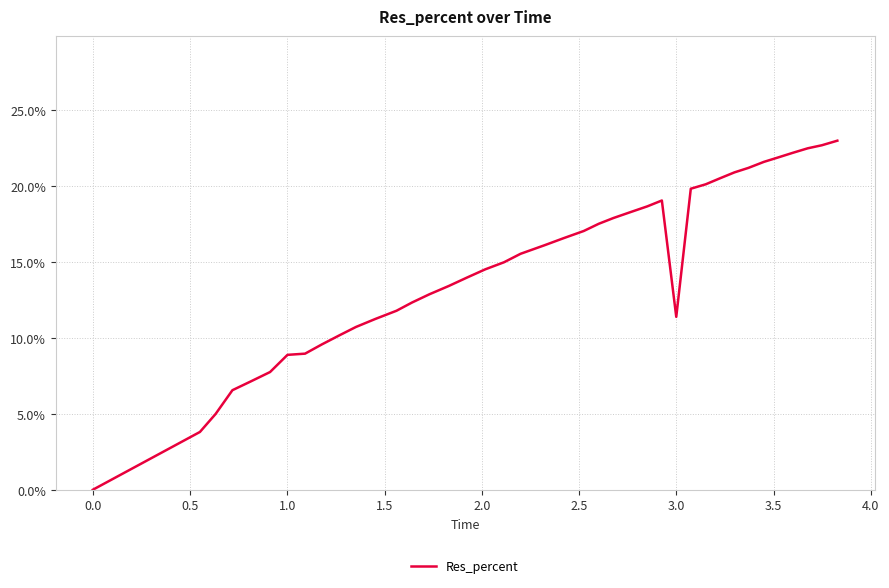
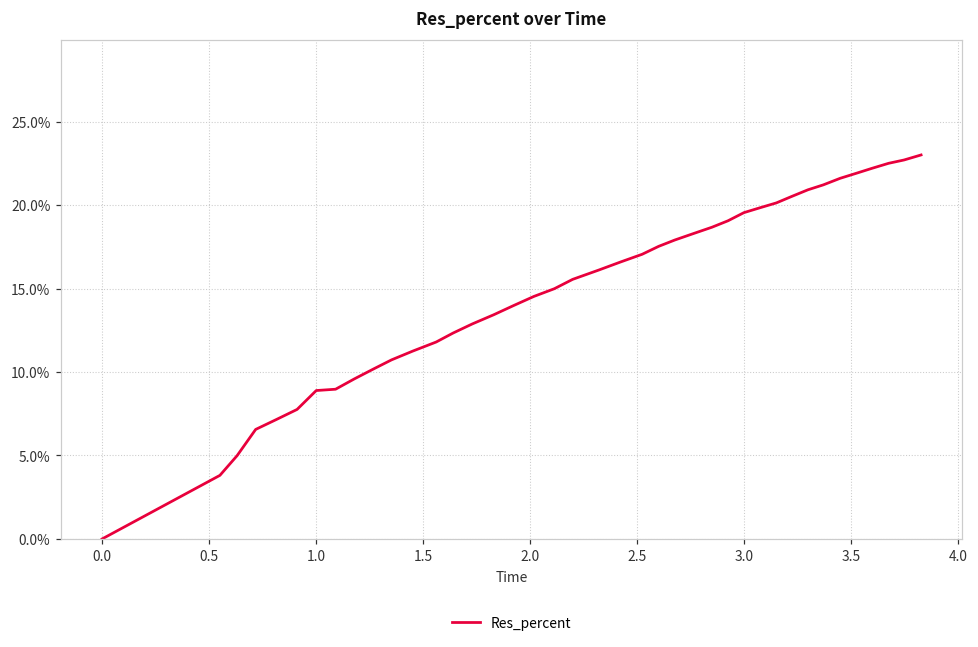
  {
    "0.0": "0.0%",
    "1.0": "8.9%",
-   "3.0": "11.4%"
+   "3.0": "19.5%"
  }
